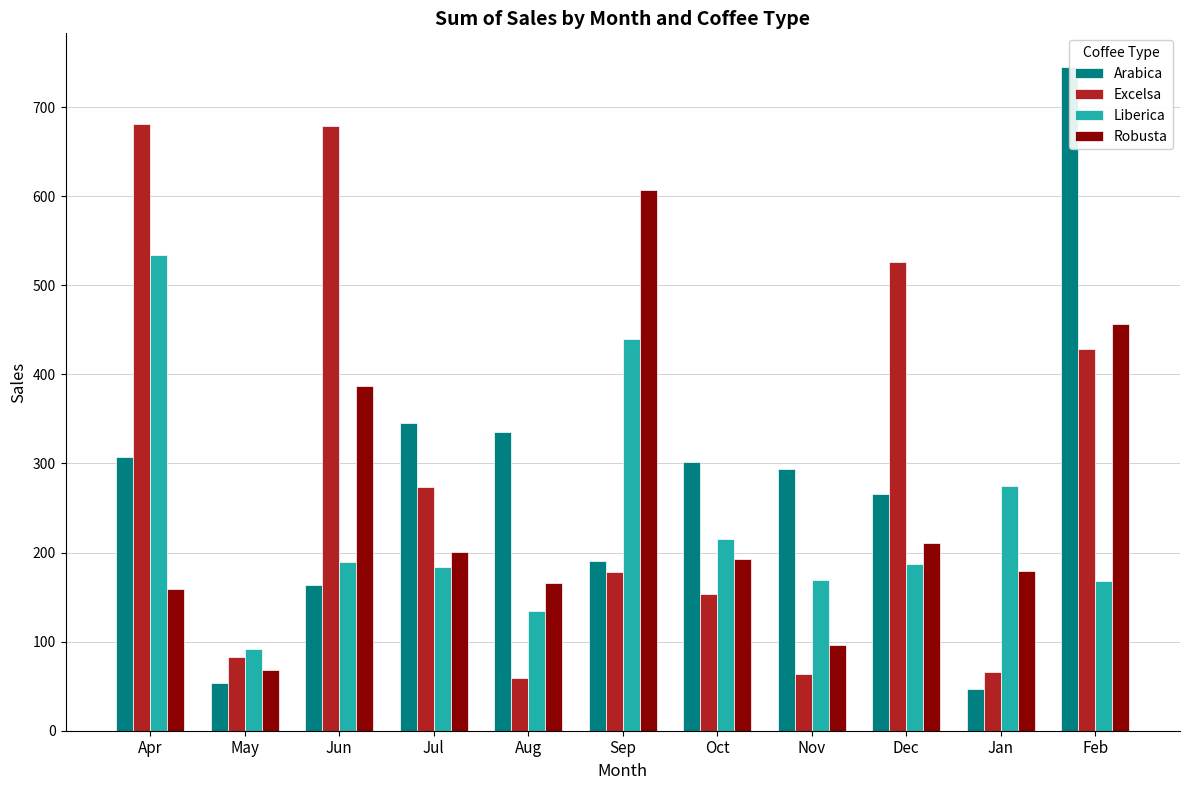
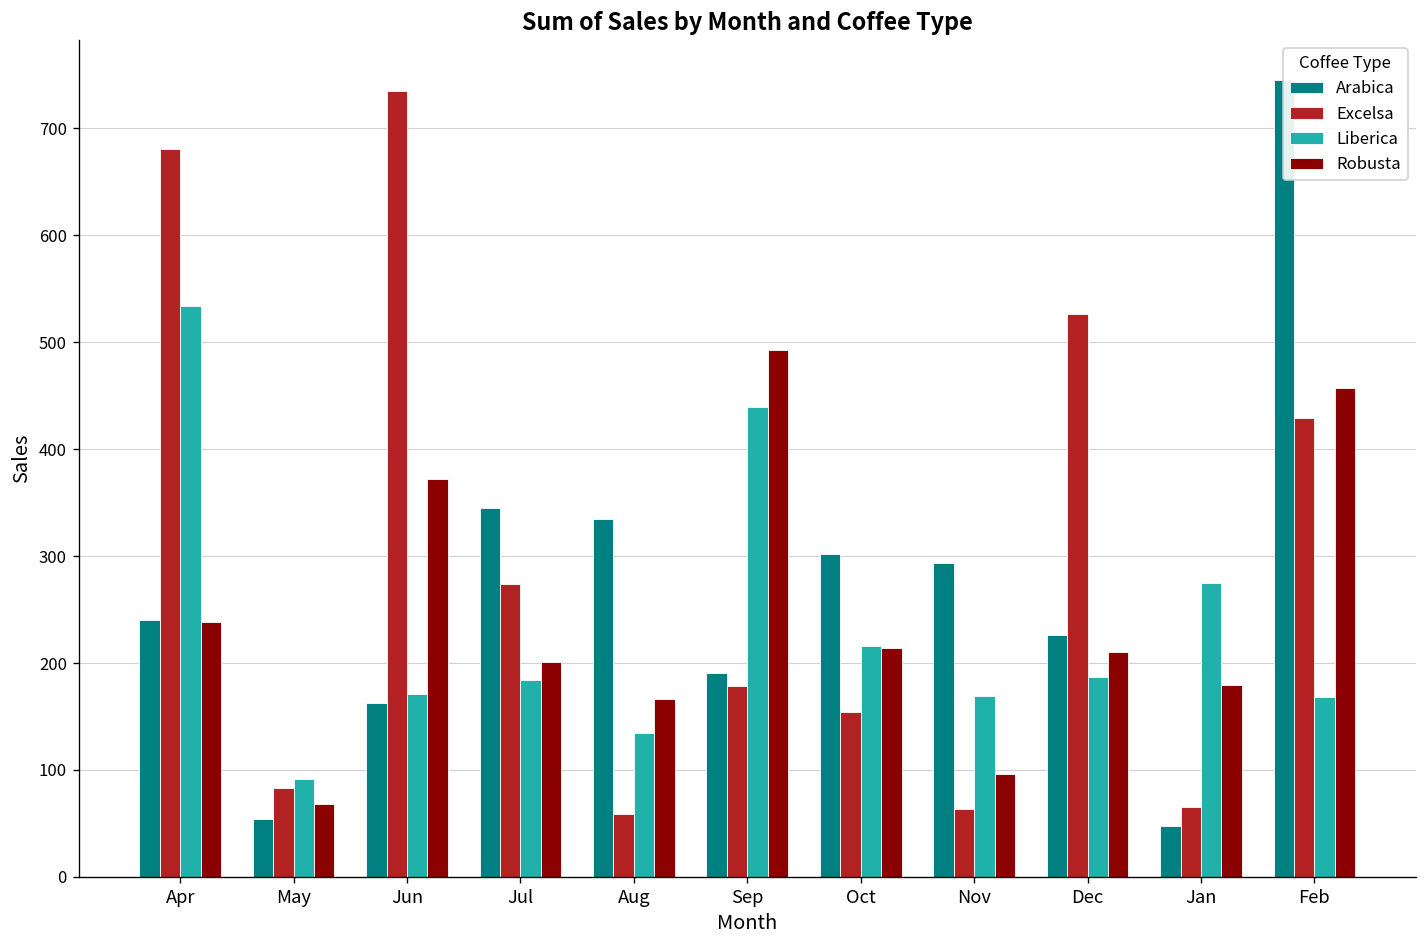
  {
    "Arabica": {
-     "Apr": 310,
+     "Apr": 240,
      "May": 50,
      "Jun": 160,
      "Jul": 350,
      "Aug": 330,
      "Sep": 190,
      "Oct": 300,
      "Nov": 290,
-     "Dec": 270,
+     "Dec": 230,
      "Jan": 50
    },
    "Excelsa": {
      "Apr": 680,
      "May": 80,
-     "Jun": 680,
+     "Jun": 740,
      "Jul": 270,
      "Aug": 60,
      "Sep": 180,
      "Oct": 150,
      "Nov": 60,
      "Dec": 530,
      "Jan": 70,
      "Feb": 430
    },
    "Liberica": {
      "Apr": 530,
      "May": 90,
-     "Jun": 190,
+     "Jun": 170,
      "Jul": 180,
      "Aug": 130,
      "Sep": 440,
      "Oct": 220,
      "Nov": 170,
      "Dec": 190,
      "Jan": 270,
      "Feb": 170
    },
    "Robusta": {
-     "Apr": 160,
+     "Apr": 240,
      "May": 70,
-     "Jun": 390,
+     "Jun": 370,
      "Jul": 200,
      "Aug": 170,
-     "Sep": 610,
-     "Oct": 190,
+     "Sep": 490,
+     "Oct": 210,
      "Nov": 100,
      "Dec": 210,
      "Jan": 180,
      "Feb": 460
    }
  }
